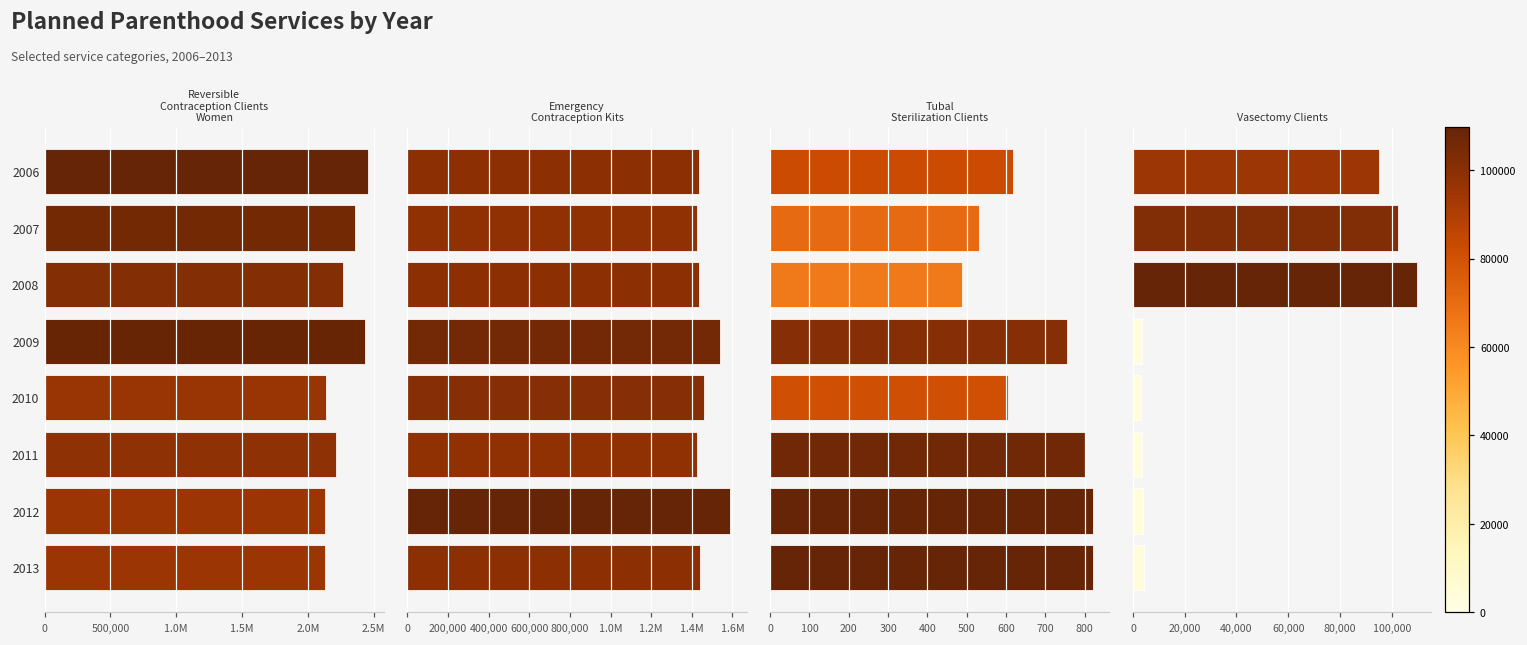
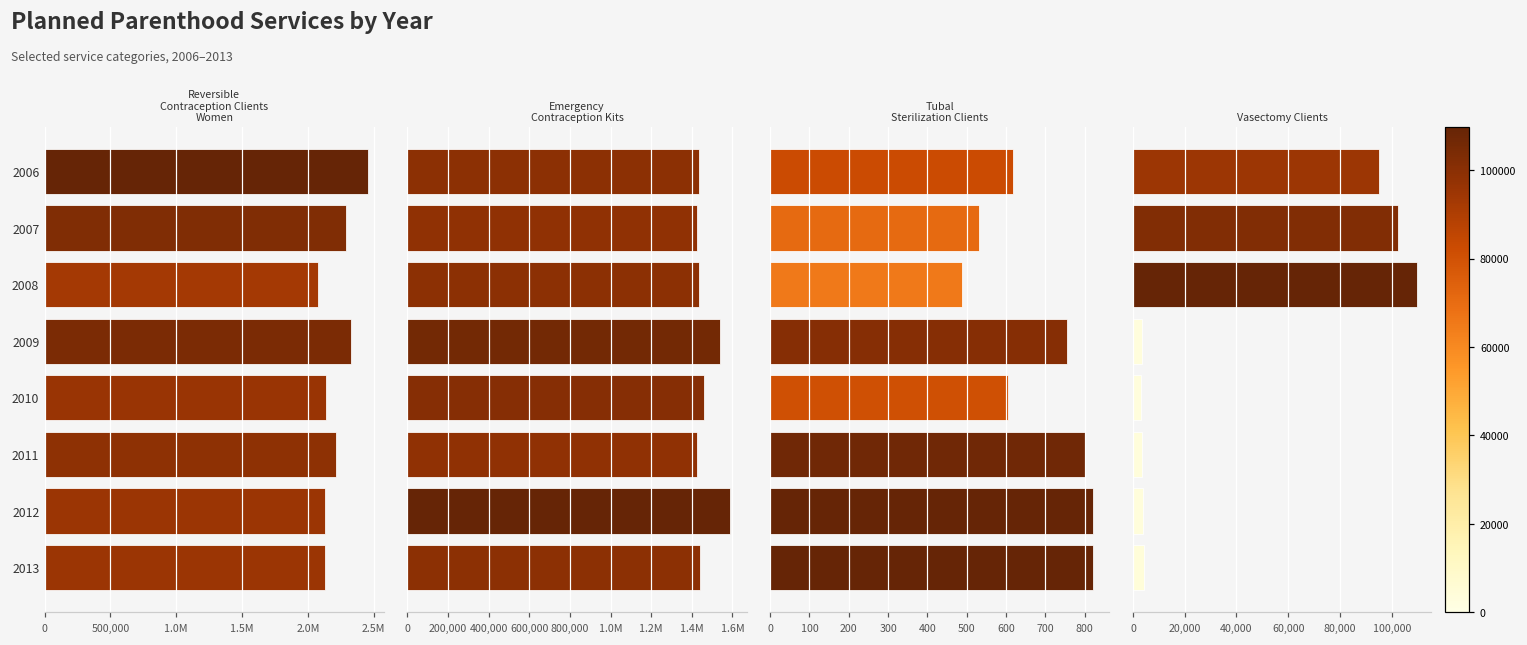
  {
    "Reversible Contraception Clients Women": {
      "2006": "2,450,000",
-     "2007": "2,360,000",
-     "2008": "2,260,000",
-     "2009": "2,440,000",
+     "2007": "2,290,000",
+     "2008": "2,070,000",
+     "2009": "2,330,000",
      "2010": "2,140,000",
      "2011": "2,210,000",
      "2012": "2,130,000",
      "2013": "2,130,000"
    }
  }
